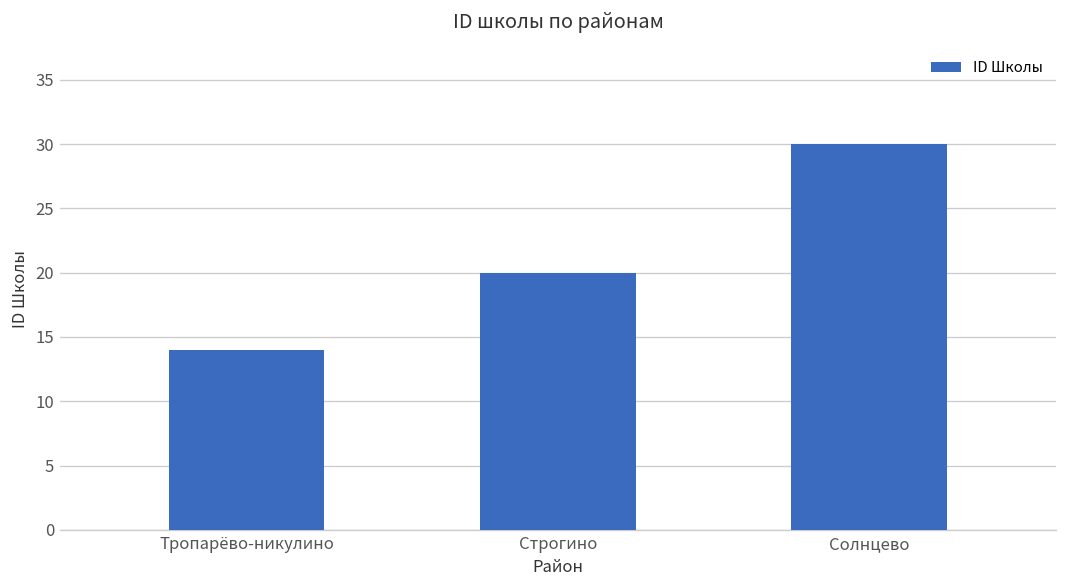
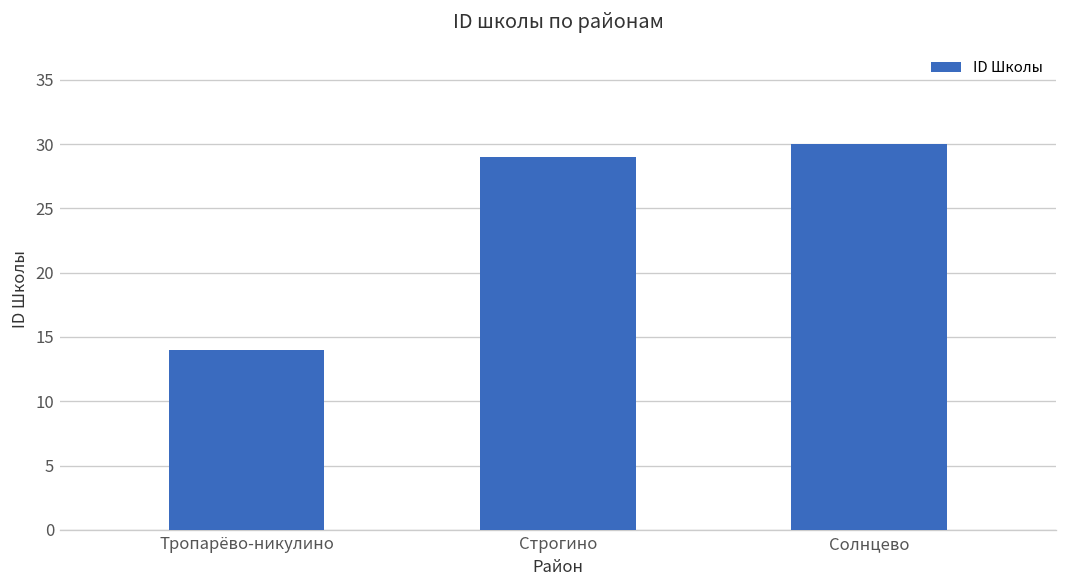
  {
    "Тропарёво-никулино": 14,
-   "Строгино": 20,
+   "Строгино": 29,
    "Солнцево": 30
  }
